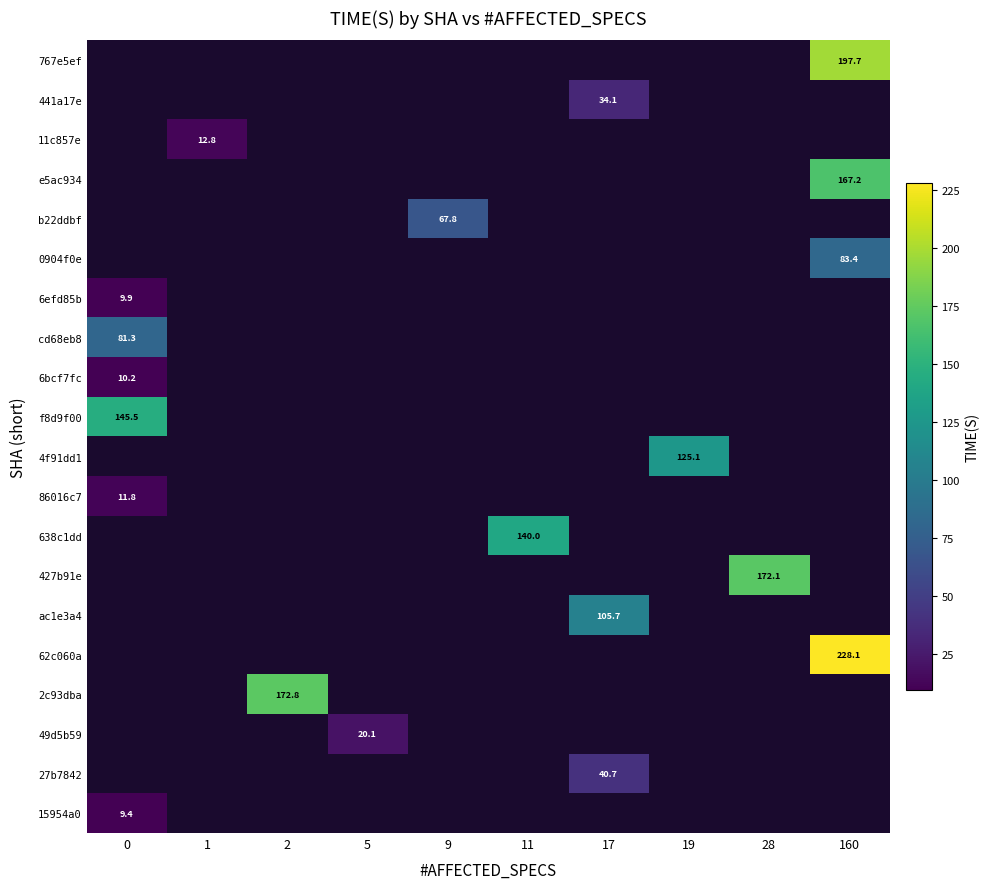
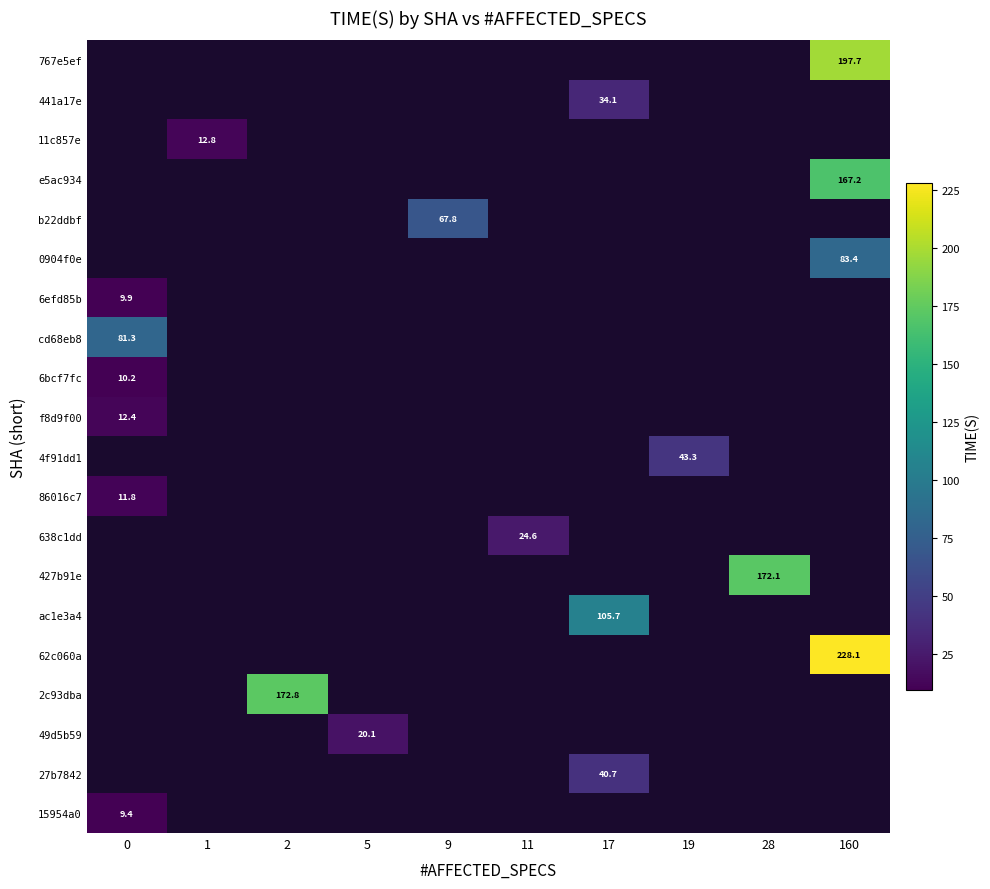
  {
    "767e5ef": {
      "160": 197.7
    },
    "441a17e": {
      "17": 34.1
    },
    "11c857e": {
      "1": 12.8
    },
    "e5ac934": {
      "160": 167.2
    },
    "b22ddbf": {
      "9": 67.8
    },
    "0904f0e": {
      "160": 83.4
    },
    "6efd85b": {
      "0": 9.9
    },
    "cd68eb8": {
      "0": 81.3
    },
    "6bcf7fc": {
      "0": 10.2
    },
    "f8d9f00": {
-     "0": 145.5
+     "0": 12.4
    },
    "4f91dd1": {
-     "19": 125.1
+     "19": 43.3
    },
    "86016c7": {
      "0": 11.8
    },
    "638c1dd": {
-     "11": 140.0
+     "11": 24.6
    },
    "427b91e": {
      "28": 172.1
    },
    "ac1e3a4": {
      "17": 105.7
    },
    "62c060a": {
      "160": 228.1
    },
    "2c93dba": {
      "2": 172.8
    },
    "49d5b59": {
      "5": 20.1
    },
    "27b7842": {
      "17": 40.7
    },
    "15954a0": {
      "0": 9.4
    }
  }
